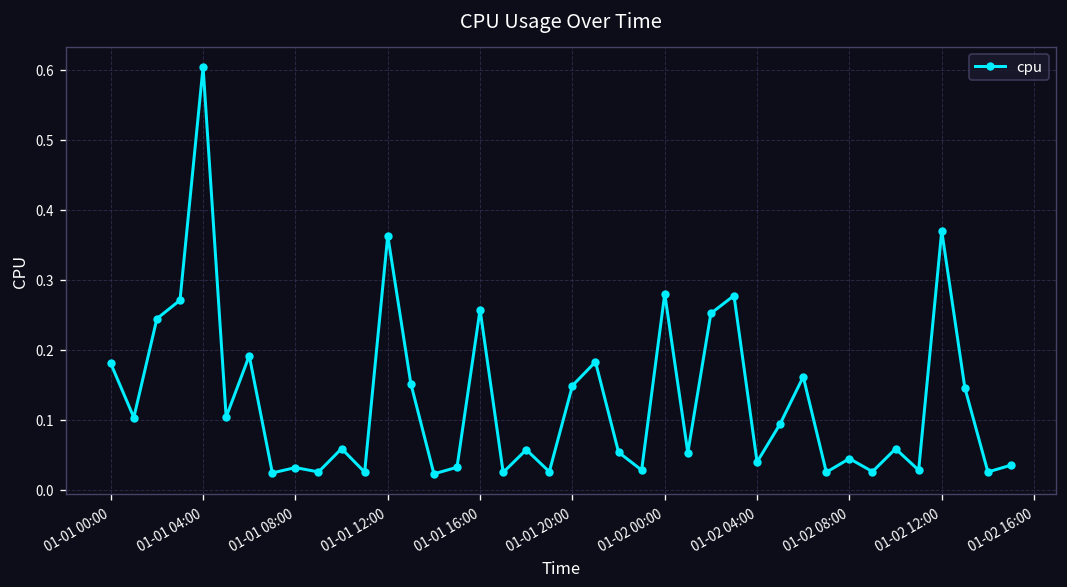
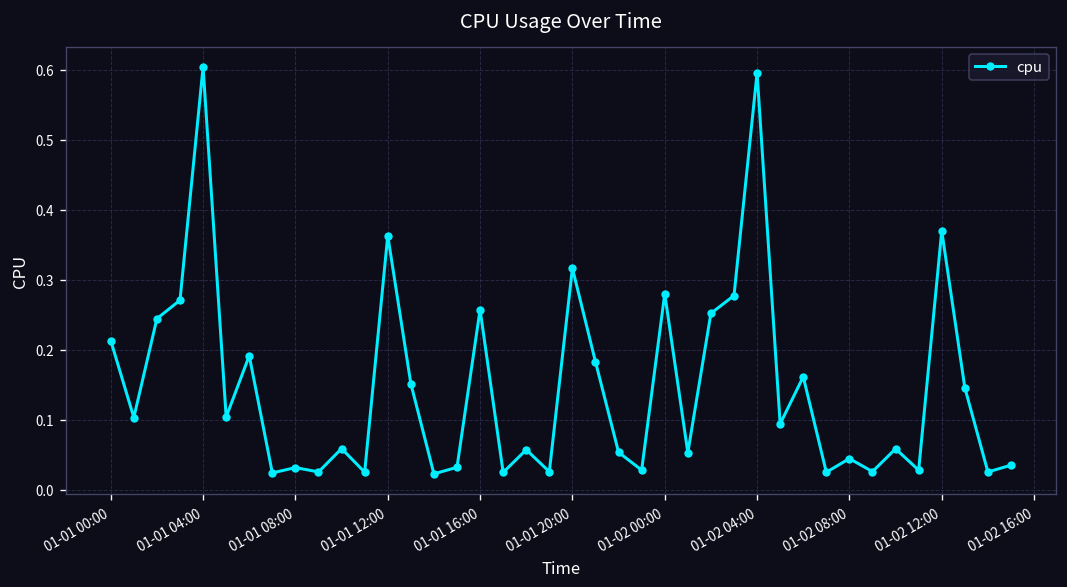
  {
-   "01-01 00:00": 0.18,
+   "01-01 00:00": 0.21,
    "01-01 04:00": 0.60,
    "01-01 08:00": 0.03,
    "01-01 12:00": 0.36,
    "01-01 16:00": 0.26,
-   "01-01 20:00": 0.15,
+   "01-01 20:00": 0.32,
    "01-02 00:00": 0.28,
-   "01-02 04:00": 0.04,
+   "01-02 04:00": 0.60,
    "01-02 08:00": 0.04,
    "01-02 12:00": 0.37
  }
